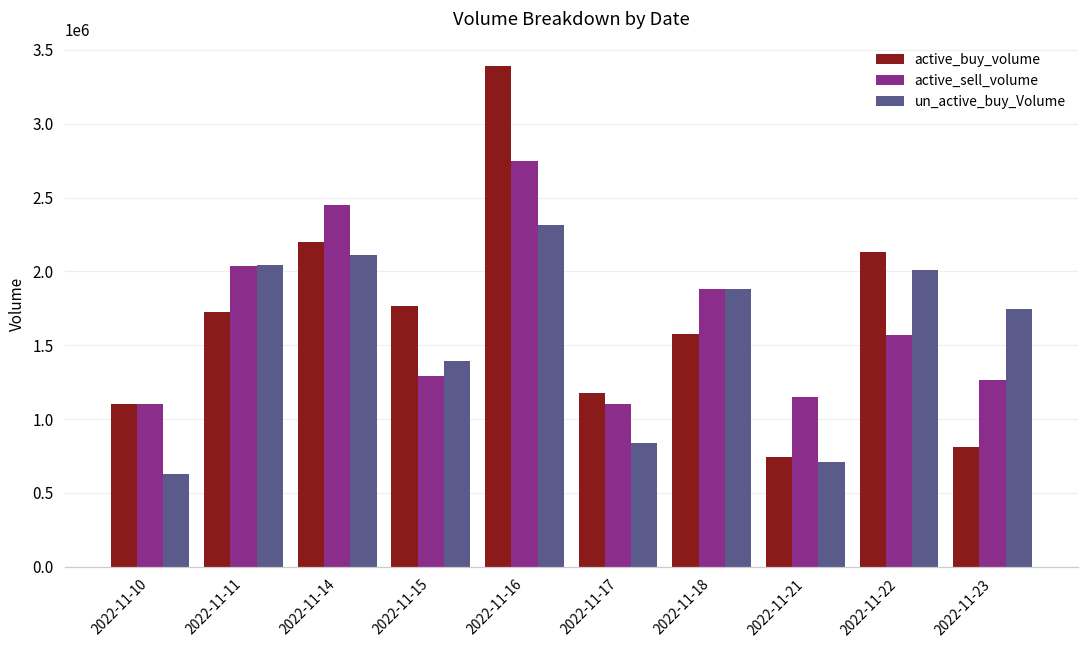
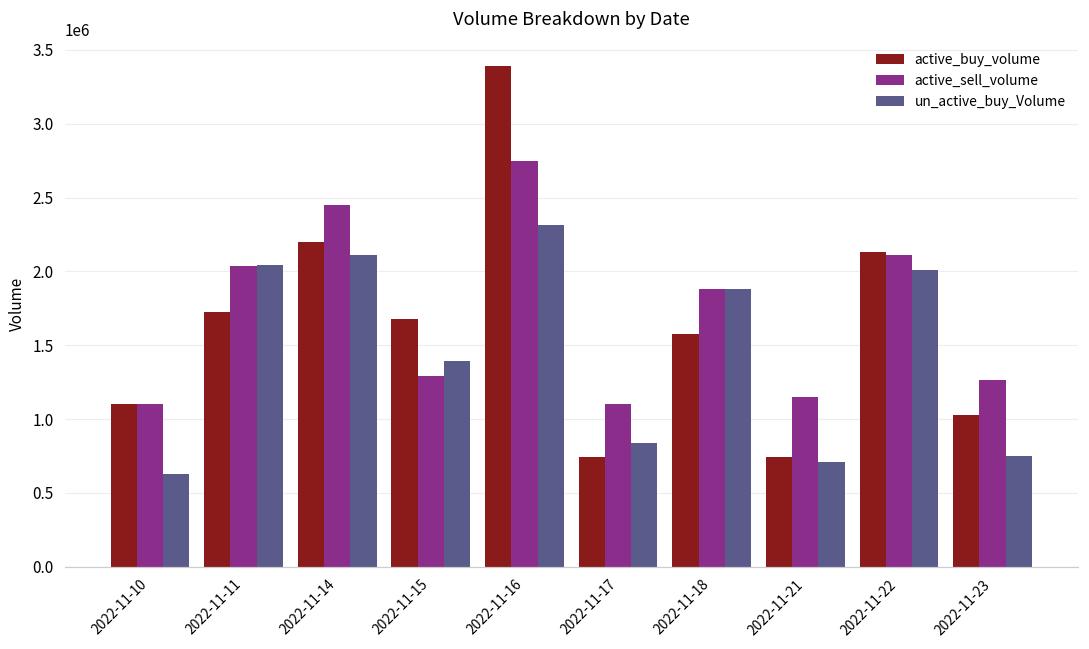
  {
    "active_buy_volume": {
      "2022-11-10": 1100000,
      "2022-11-11": 1720000,
      "2022-11-14": 2200000,
-     "2022-11-15": 1760000,
+     "2022-11-15": 1680000,
      "2022-11-16": 3390000,
-     "2022-11-17": 1180000,
+     "2022-11-17": 750000,
      "2022-11-18": 1570000,
      "2022-11-21": 740000,
      "2022-11-22": 2130000,
-     "2022-11-23": 810000
+     "2022-11-23": 1030000
    },
    "active_sell_volume": {
      "2022-11-10": 1100000,
      "2022-11-11": 2030000,
      "2022-11-14": 2450000,
      "2022-11-15": 1290000,
      "2022-11-16": 2750000,
      "2022-11-17": 1100000,
      "2022-11-18": 1880000,
      "2022-11-21": 1150000,
-     "2022-11-22": 1570000,
+     "2022-11-22": 2110000,
      "2022-11-23": 1270000
    },
    "un_active_buy_Volume": {
      "2022-11-10": 630000,
      "2022-11-11": 2040000,
      "2022-11-14": 2110000,
      "2022-11-15": 1390000,
      "2022-11-16": 2310000,
      "2022-11-17": 840000,
      "2022-11-18": 1880000,
      "2022-11-21": 710000,
      "2022-11-22": 2010000,
-     "2022-11-23": 1740000
+     "2022-11-23": 750000
    }
  }
